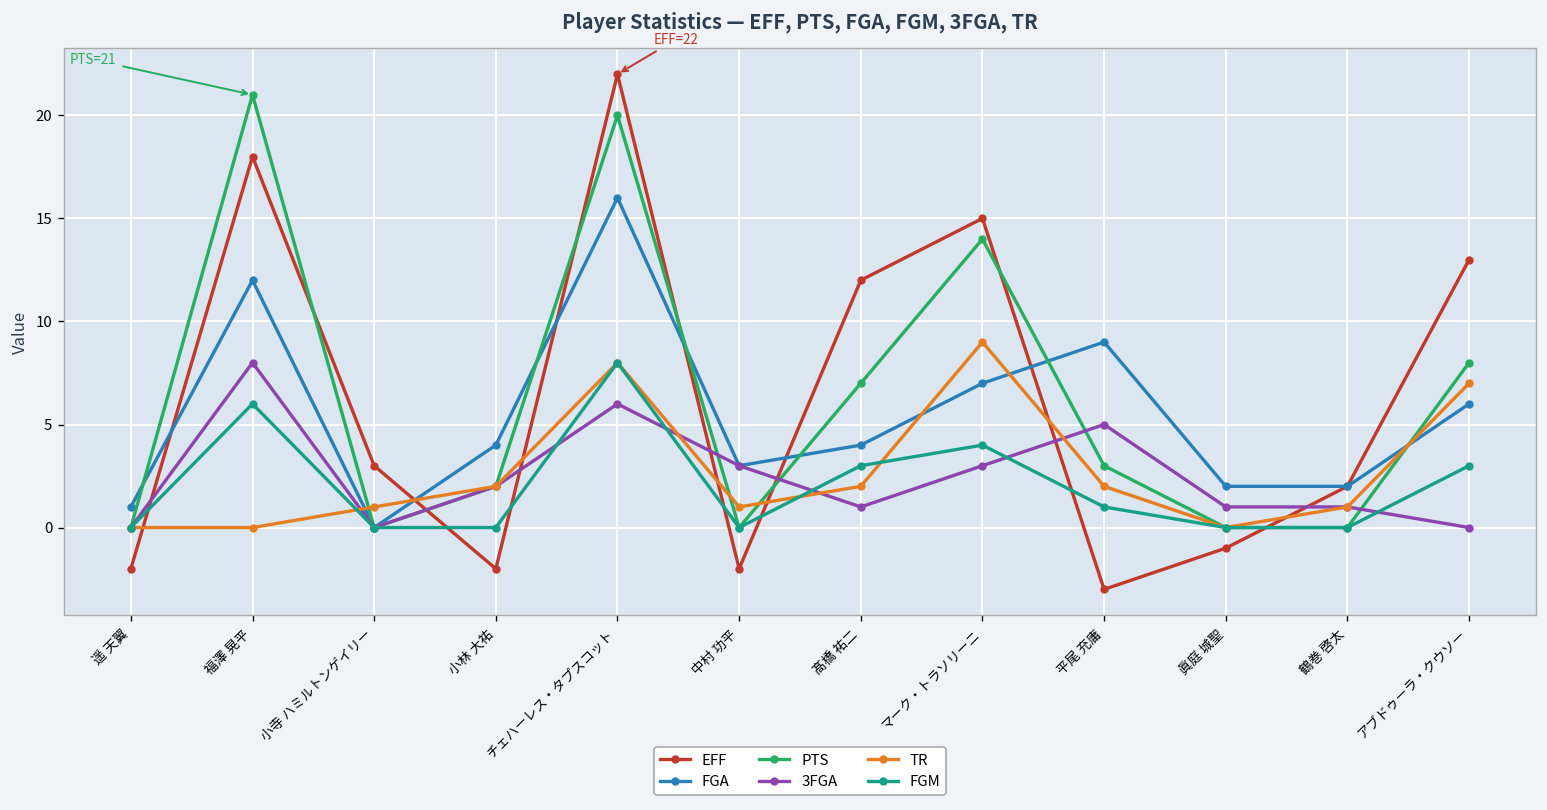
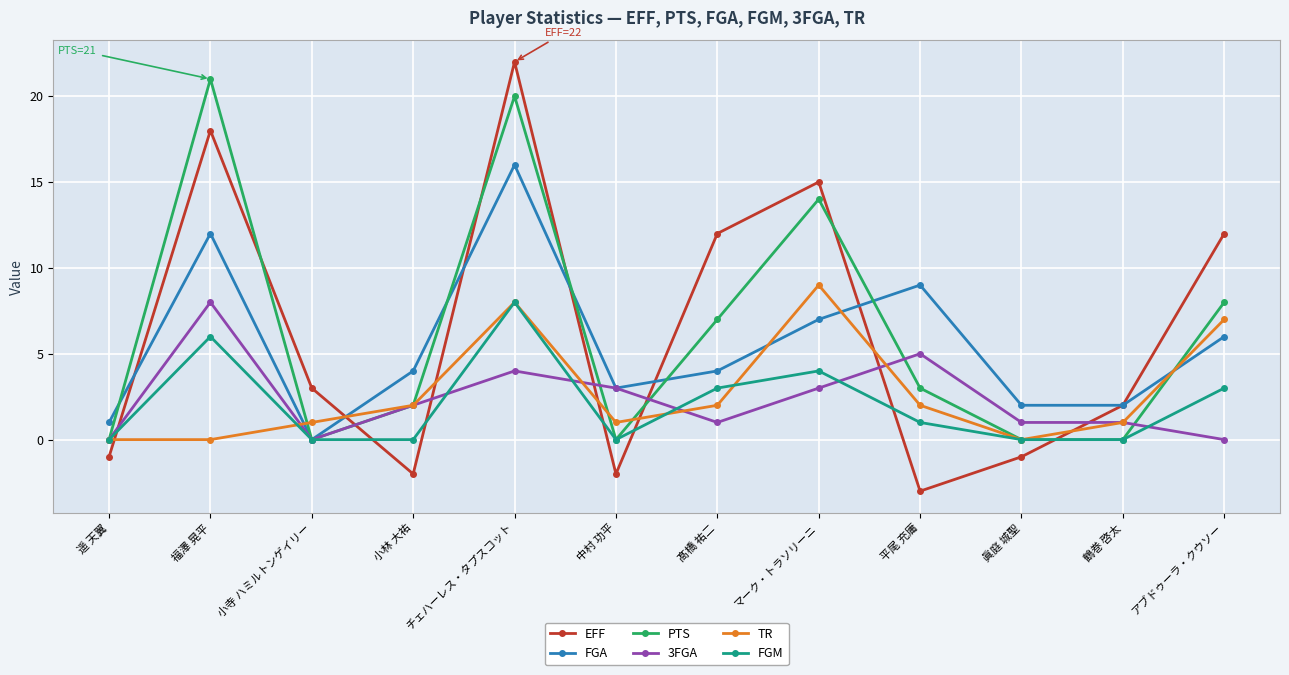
  {
    "EFF": {
-     "遥 天翼": -2,
+     "遥 天翼": -1,
      "福澤 晃平": 18,
      "小寺 ハミルトンゲイリー": 3,
      "小林 大祐": -2,
      "中村 功平": -2,
      "髙橋 祐二": 12,
      "マーク・トラソリーニ": 15,
      "平尾 充庸": -3,
      "眞庭 城聖": -1,
-     "アブドゥーラ・クウソー": 13
+     "アブドゥーラ・クウソー": 12
    },
    "FGA": {
      "遥 天翼": 1,
      "福澤 晃平": 12,
      "小林 大祐": 4,
      "チェハーレス・タプスコット": 16,
      "髙橋 祐二": 4,
      "マーク・トラソリーニ": 7,
      "平尾 充庸": 9,
      "眞庭 城聖": 2,
      "アブドゥーラ・クウソー": 6
    },
    "3FGA": {
      "福澤 晃平": 8,
-     "チェハーレス・タプスコット": 6,
+     "チェハーレス・タプスコット": 4,
      "髙橋 祐二": 1,
      "マーク・トラソリーニ": 3,
      "平尾 充庸": 5,
      "眞庭 城聖": 1,
      "アブドゥーラ・クウソー": 0
    },
    "TR": {
      "福澤 晃平": 0,
      "小寺 ハミルトンゲイリー": 1,
      "中村 功平": 1,
      "髙橋 祐二": 2,
      "マーク・トラソリーニ": 9,
      "平尾 充庸": 2,
      "アブドゥーラ・クウソー": 7
    }
  }
